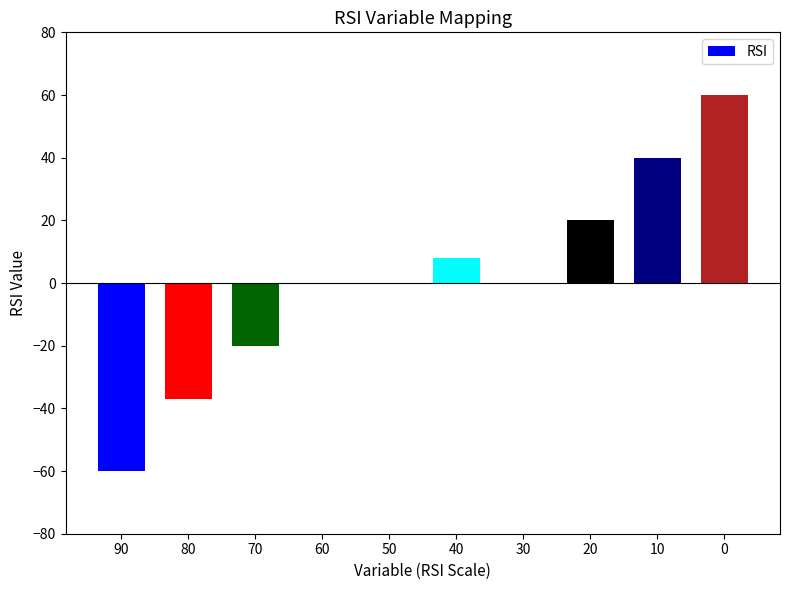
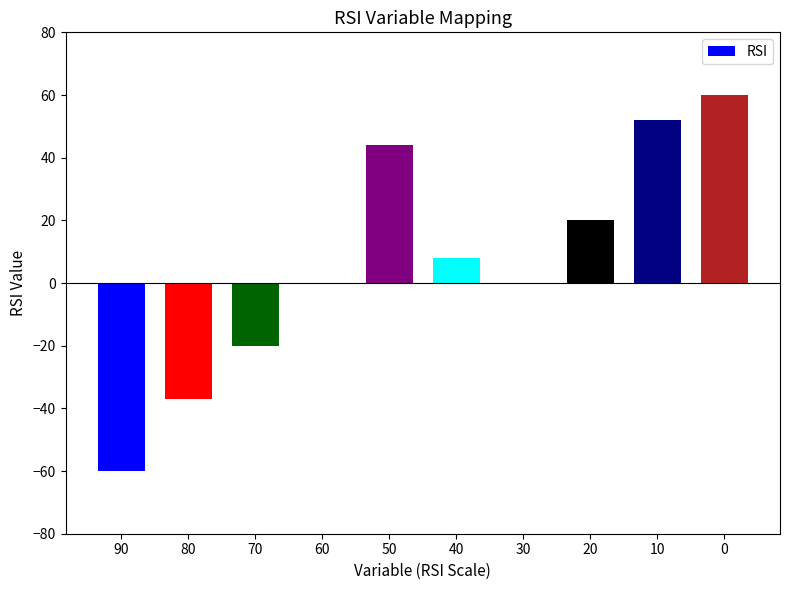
  {
    "90": -60,
    "80": -37,
    "70": -20,
    "60": 0,
-   "50": 0,
+   "50": 44,
    "40": 8,
    "30": 0,
    "20": 20,
-   "10": 40,
+   "10": 52,
    "0": 60
  }
